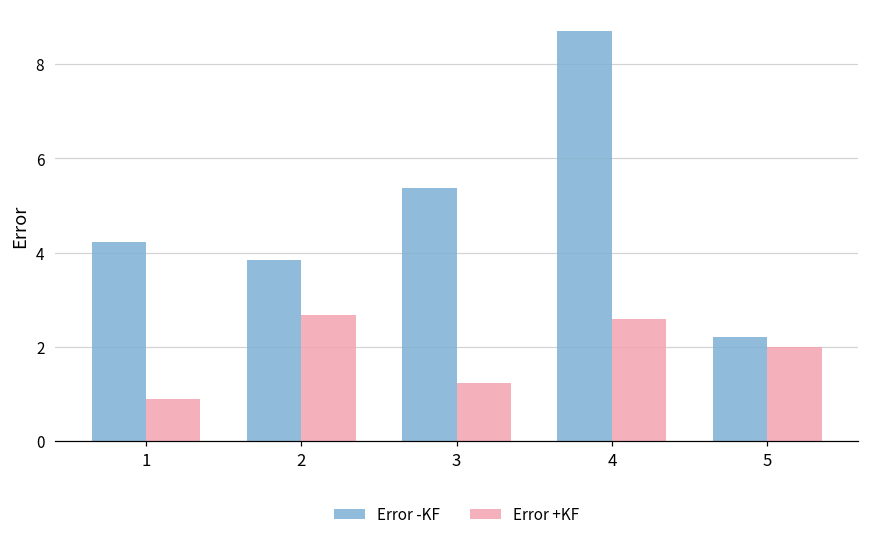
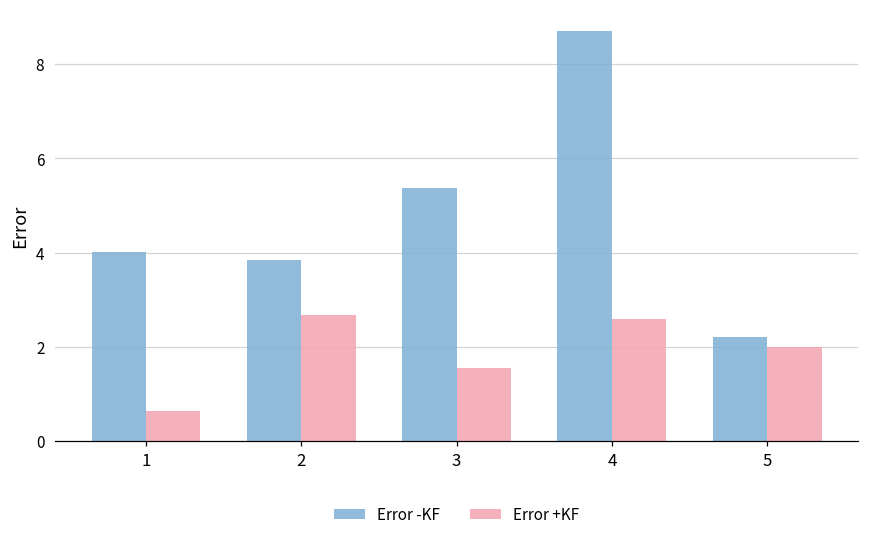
  {
    "Error -KF": {
-     "1": 4.2,
+     "1": 4.0,
      "2": 3.9,
      "3": 5.4,
      "4": 8.7,
      "5": 2.2
    },
    "Error +KF": {
-     "1": 0.9,
+     "1": 0.6,
      "2": 2.7,
-     "3": 1.2,
+     "3": 1.6,
      "4": 2.6,
      "5": 2.0
    }
  }
